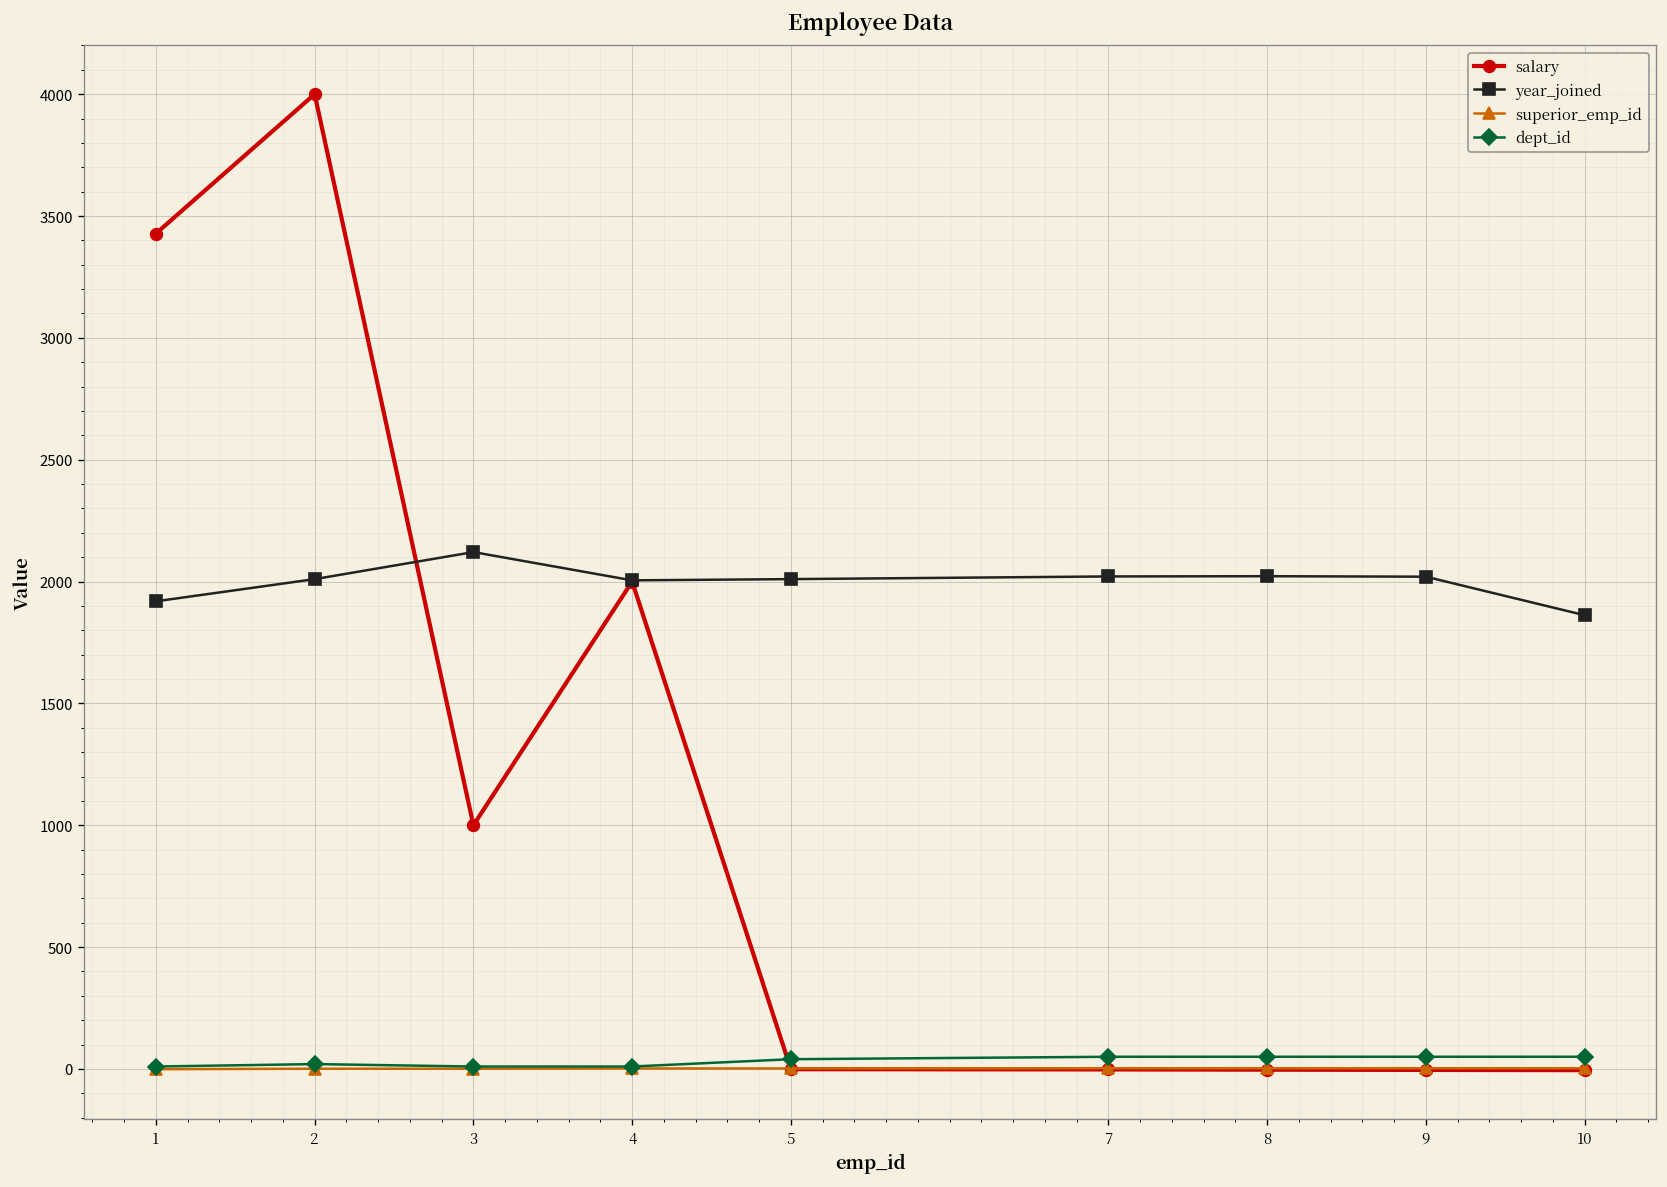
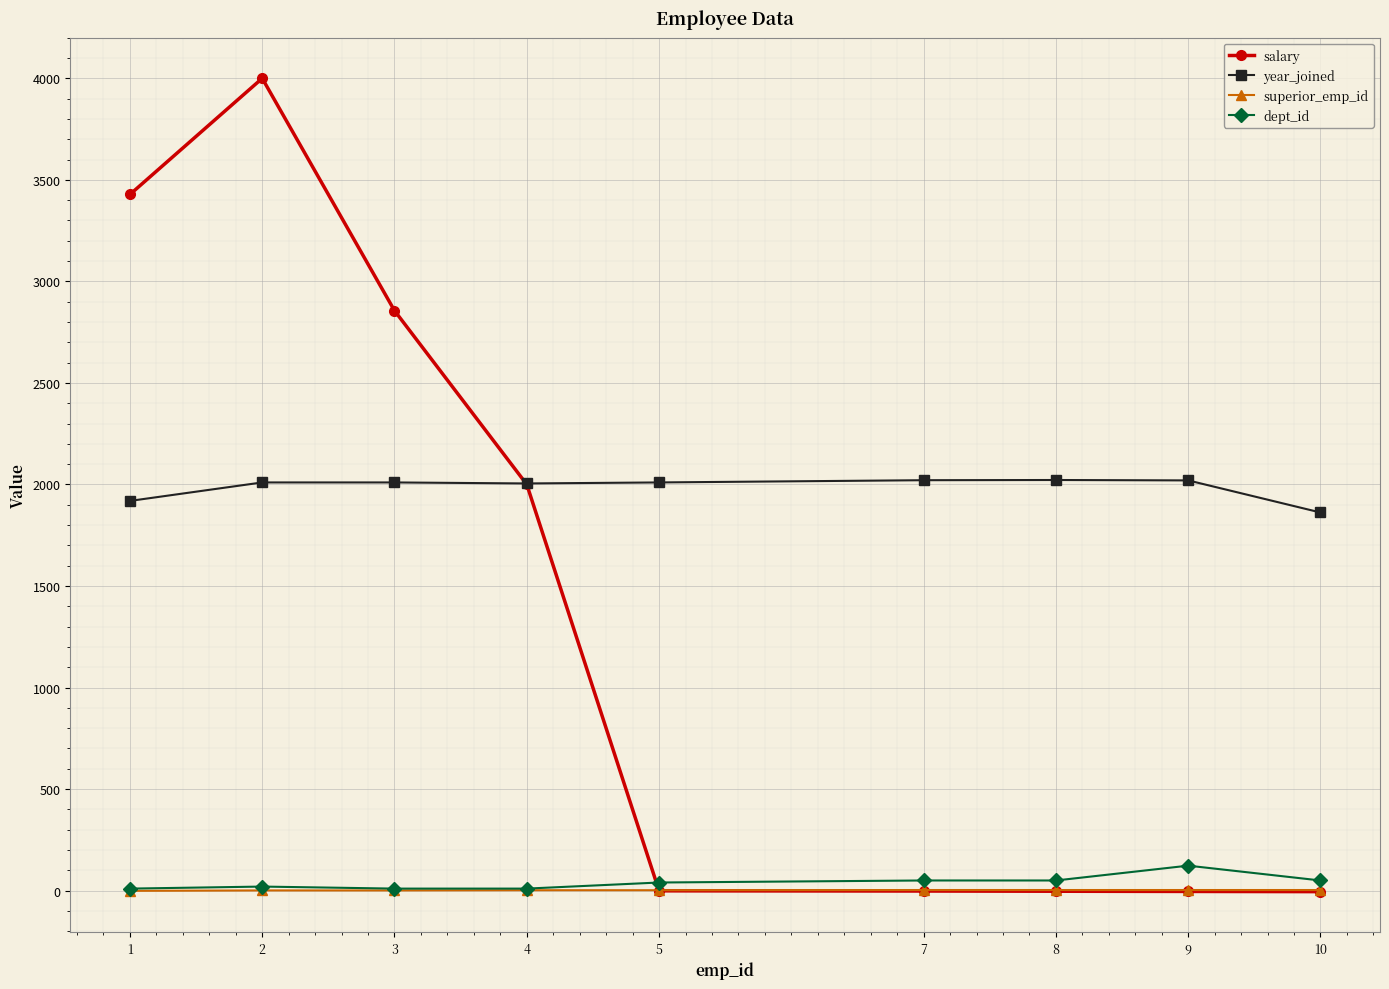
  {
    "salary": {
      "1": 3430,
      "2": 4000,
-     "3": 1000
+     "3": 2860
    },
    "year_joined": {
      "1": 1920,
      "2": 2010,
-     "3": 2120,
+     "3": 2010,
      "5": 2010,
      "7": 2020,
      "8": 2020,
      "9": 2020,
      "10": 1860
    },
    "superior_emp_id": {
      "2": 0
    },
    "dept_id": {
      "2": 20,
      "5": 40,
      "7": 50,
      "8": 50,
-     "9": 50,
+     "9": 120,
      "10": 50
    }
  }
